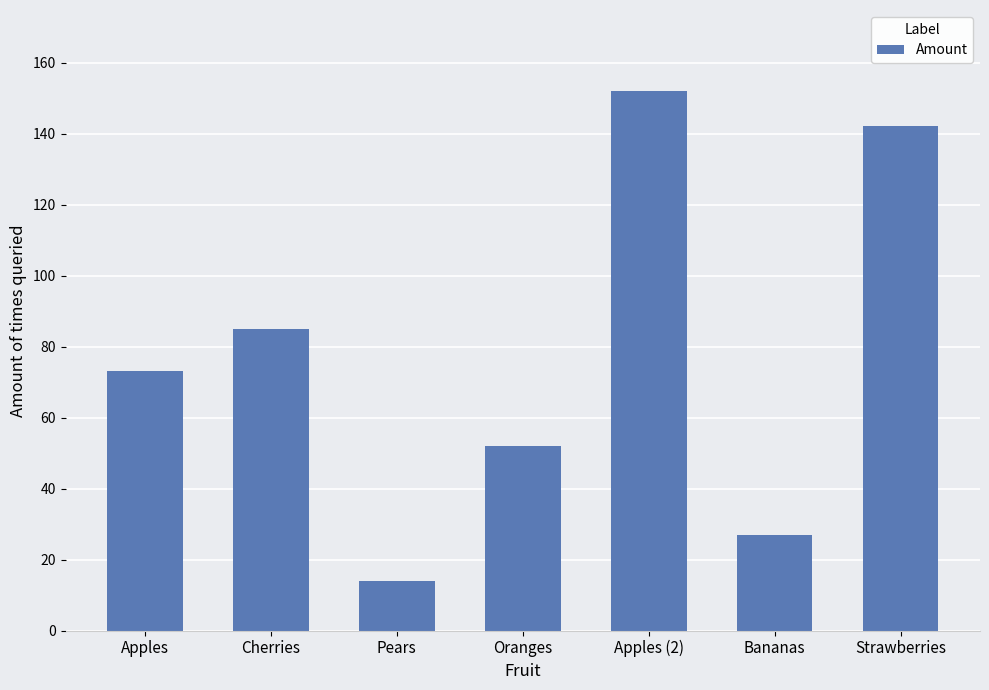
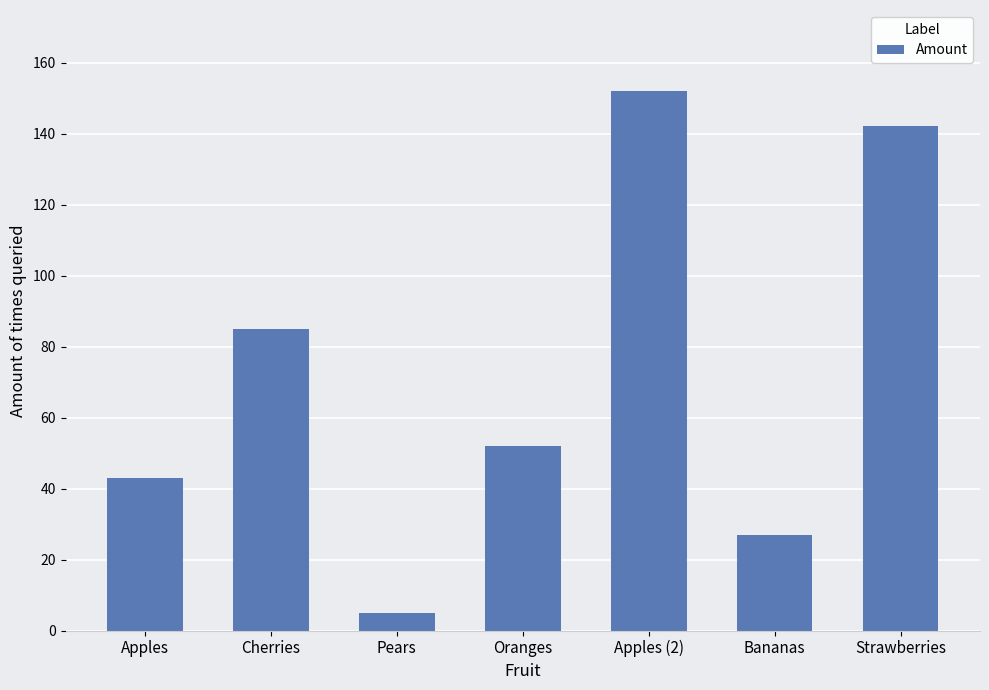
  {
-   "Apples": 73,
+   "Apples": 43,
    "Cherries": 85,
-   "Pears": 14,
+   "Pears": 5,
    "Oranges": 52,
    "Apples (2)": 152,
    "Bananas": 27,
    "Strawberries": 142
  }
